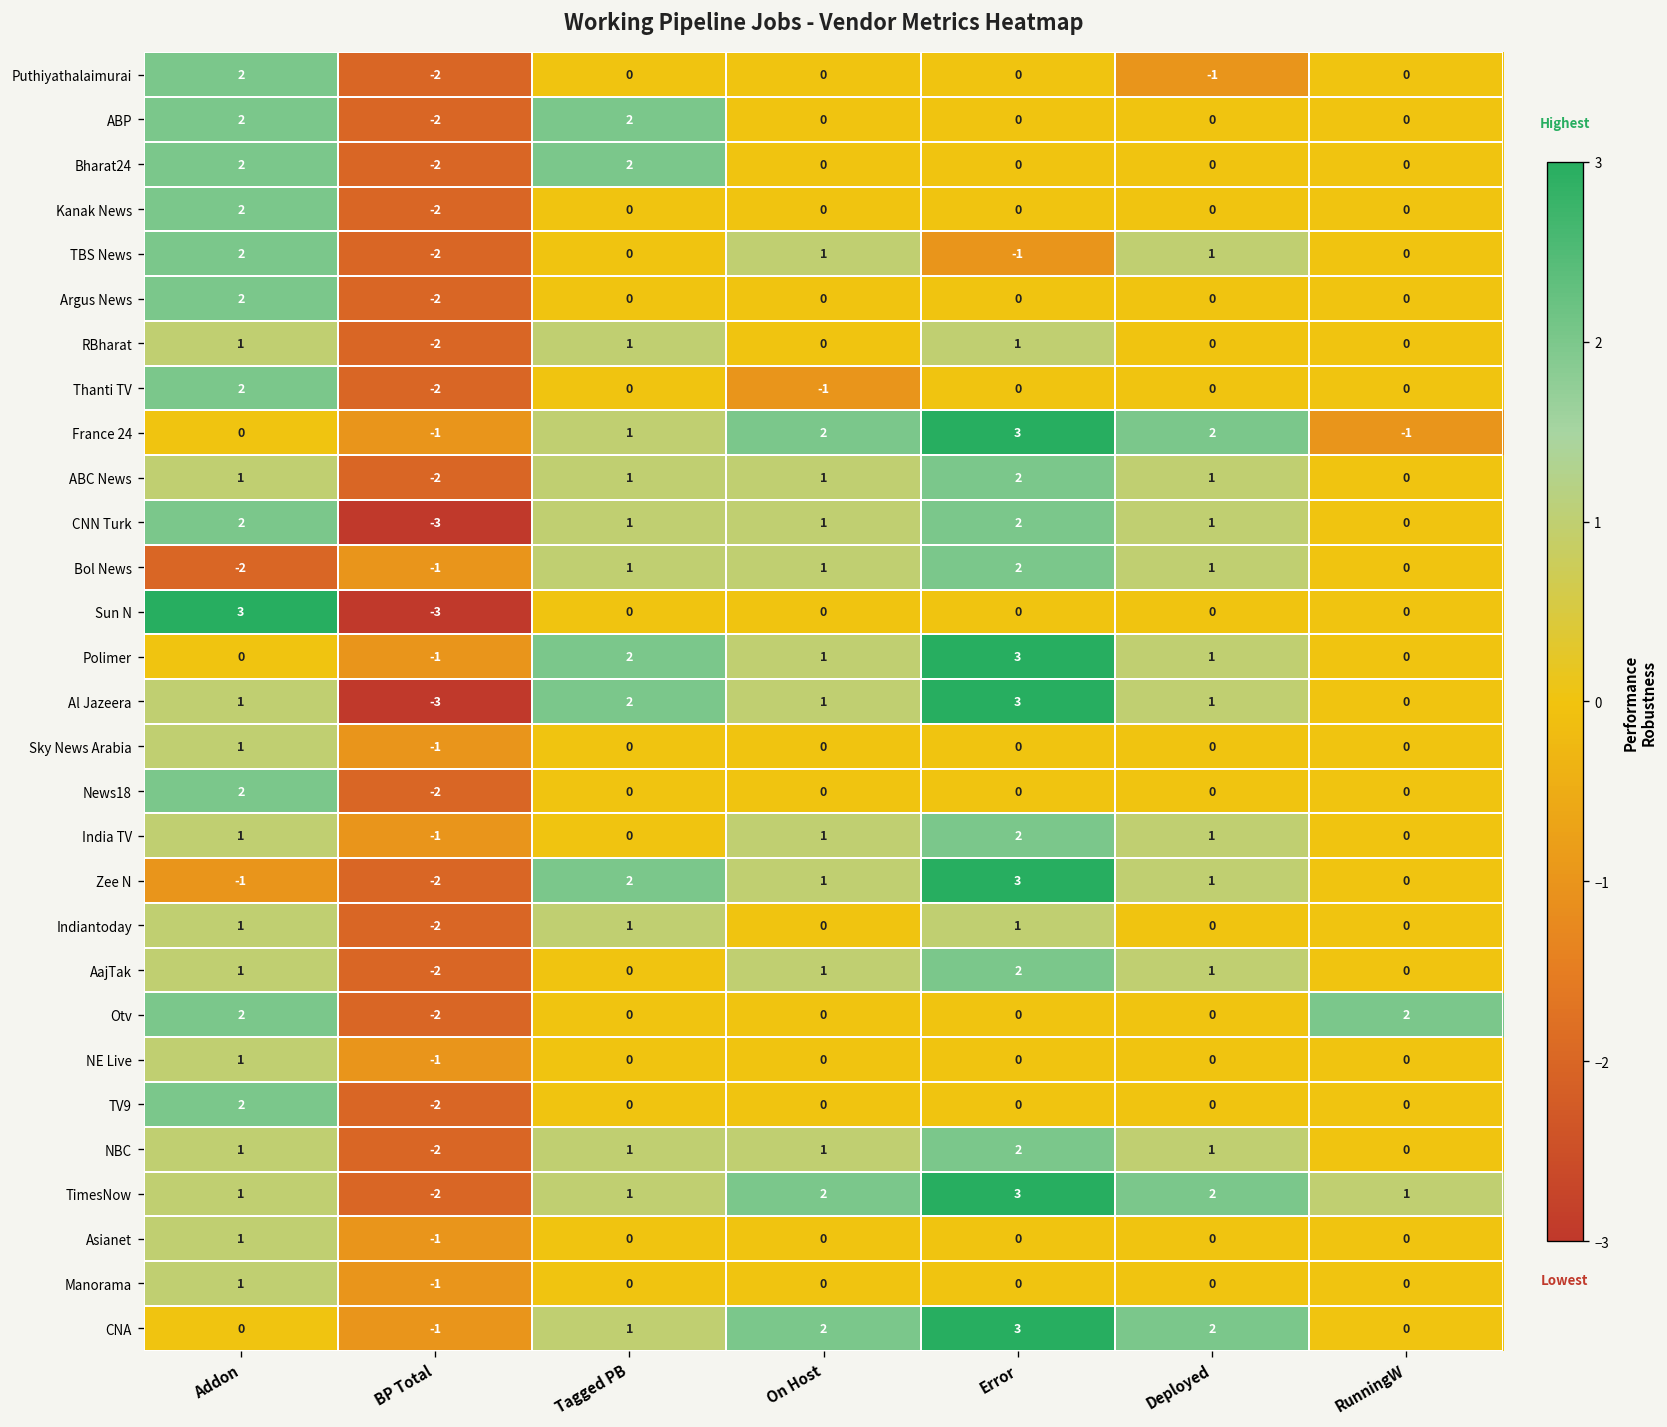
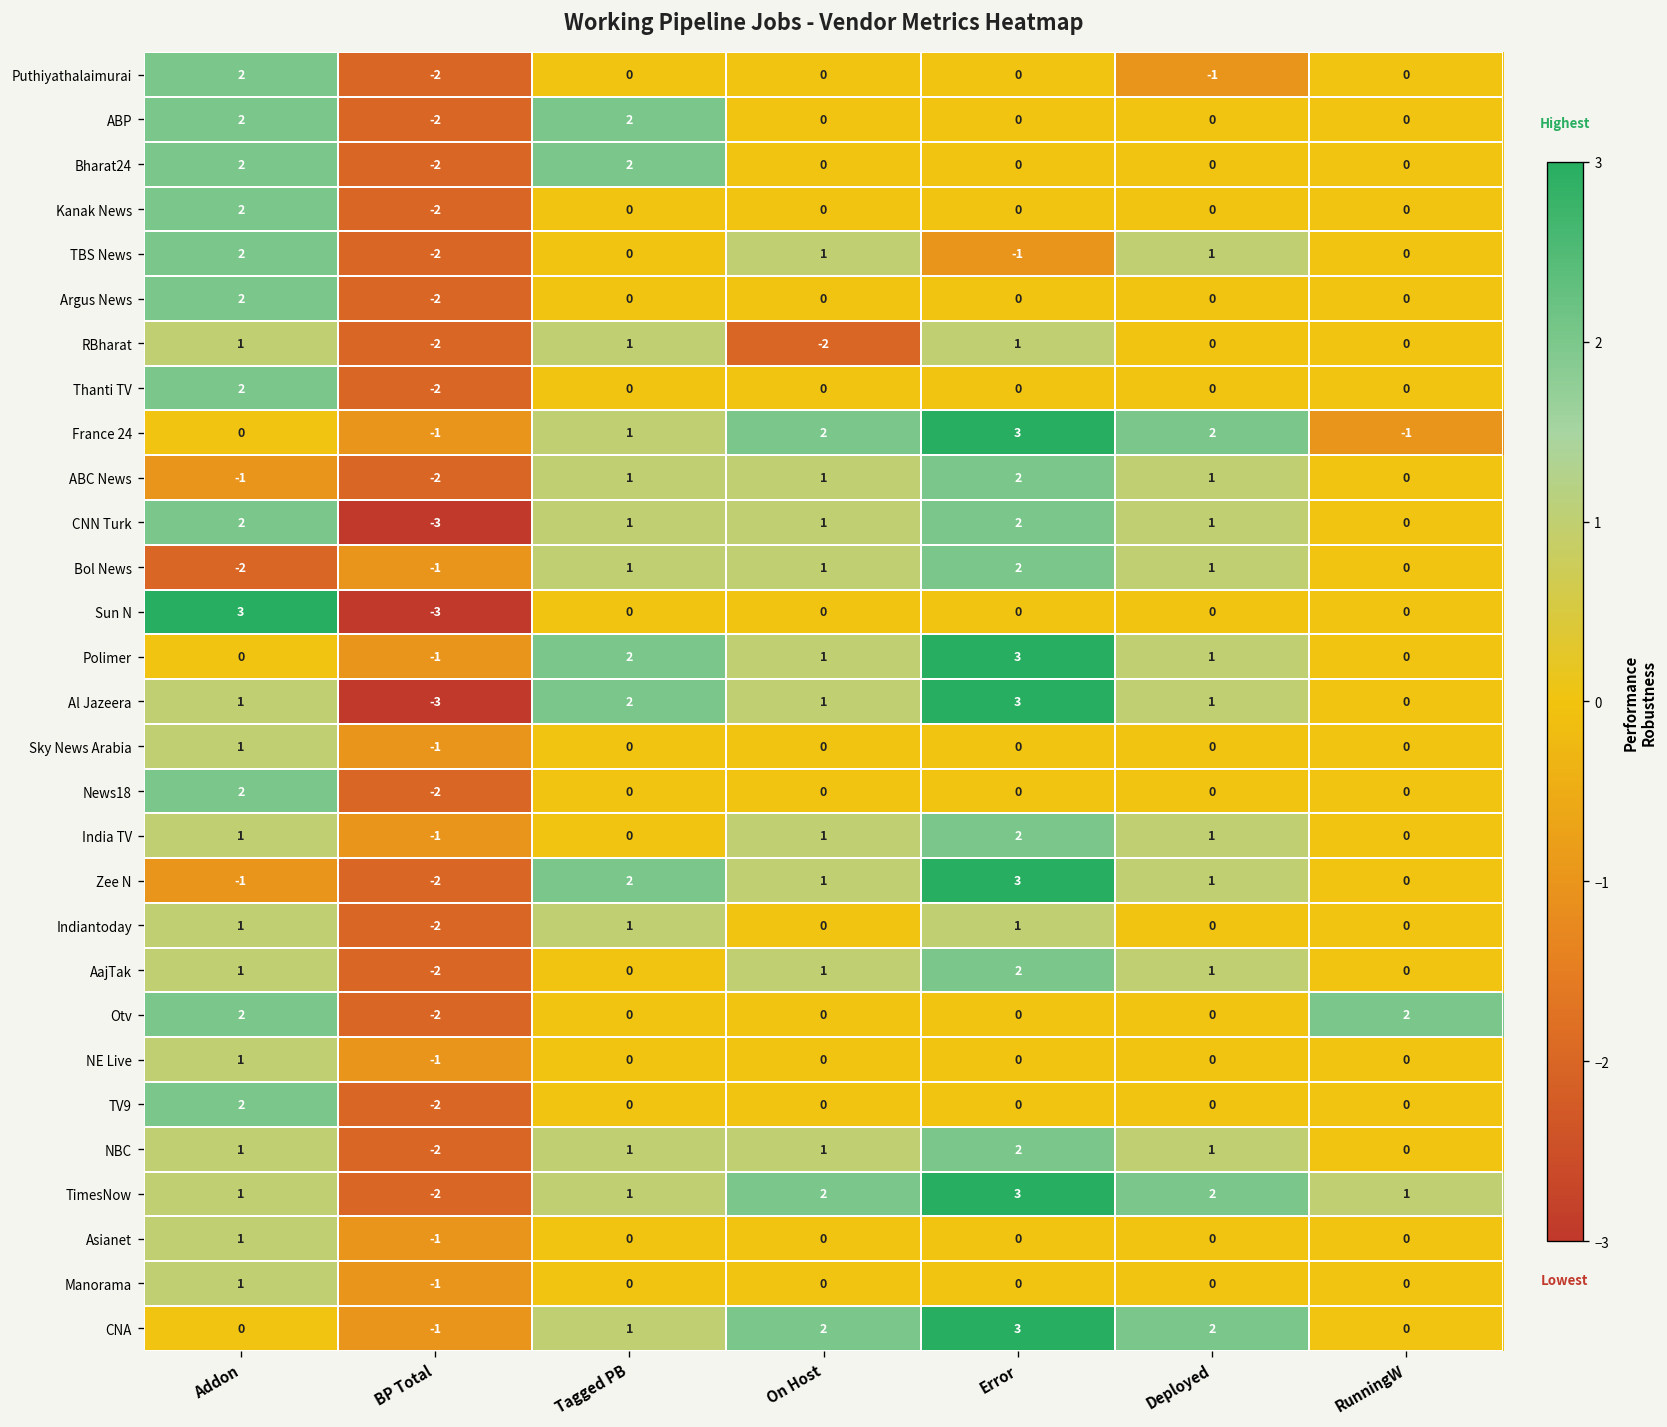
  {
    "RBharat": {
      "Addon": 1,
      "BP Total": -2,
      "Tagged PB": 1,
-     "On Host": 0,
+     "On Host": -2,
      "Error": 1,
      "Deployed": 0,
      "RunningW": 0
    },
    "Thanti TV": {
      "Addon": 2,
      "BP Total": -2,
      "Tagged PB": 0,
-     "On Host": -1,
+     "On Host": 0,
      "Error": 0,
      "Deployed": 0,
      "RunningW": 0
    },
    "ABC News": {
-     "Addon": 1,
+     "Addon": -1,
      "BP Total": -2,
      "Tagged PB": 1,
      "On Host": 1,
      "Error": 2,
      "Deployed": 1,
      "RunningW": 0
    }
  }
